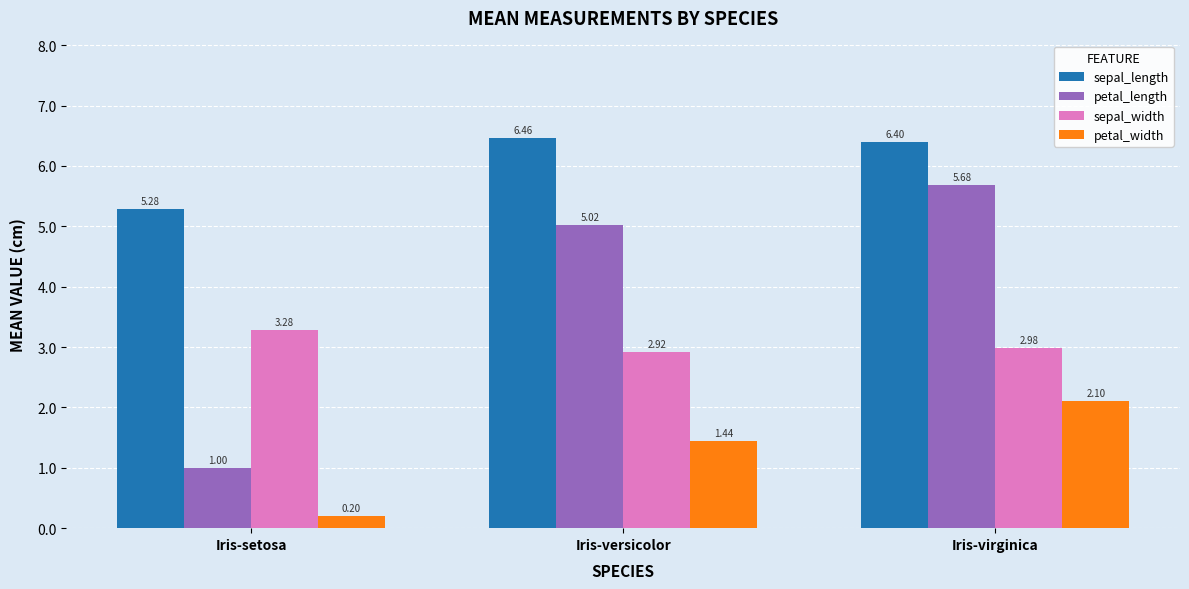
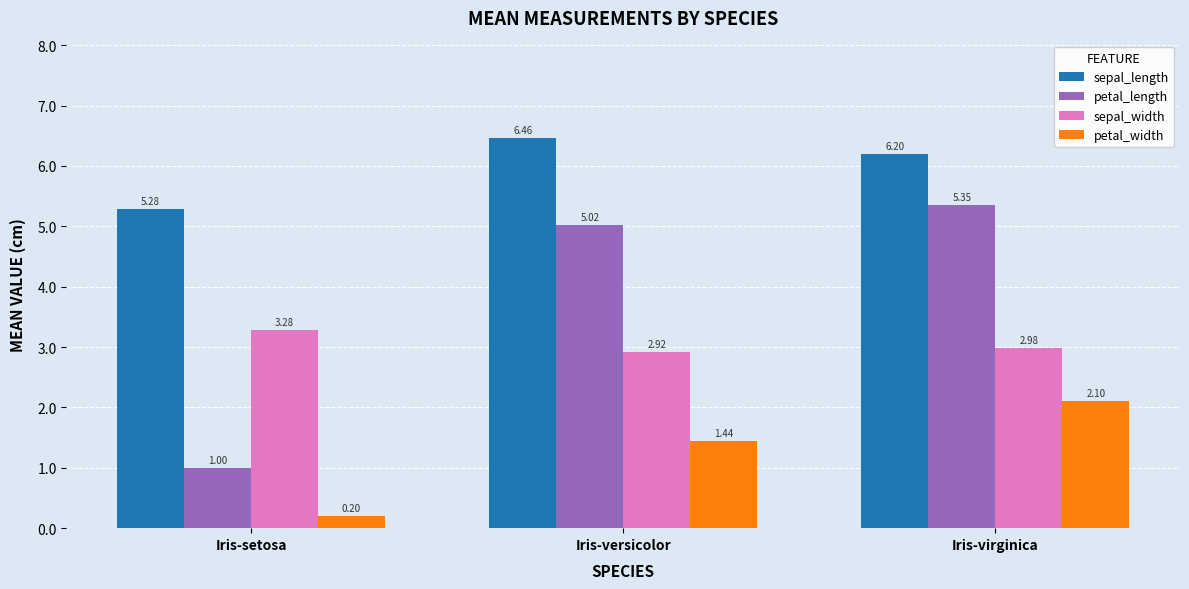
  {
    "sepal_length": {
      "Iris-setosa": 5.28,
      "Iris-versicolor": 6.46,
-     "Iris-virginica": 6.40
+     "Iris-virginica": 6.20
    },
    "petal_length": {
      "Iris-setosa": 1.00,
      "Iris-versicolor": 5.02,
-     "Iris-virginica": 5.68
+     "Iris-virginica": 5.35
    },
    "sepal_width": {
      "Iris-setosa": 3.28,
      "Iris-versicolor": 2.92,
      "Iris-virginica": 2.98
    },
    "petal_width": {
      "Iris-setosa": 0.20,
      "Iris-versicolor": 1.44,
      "Iris-virginica": 2.10
    }
  }
